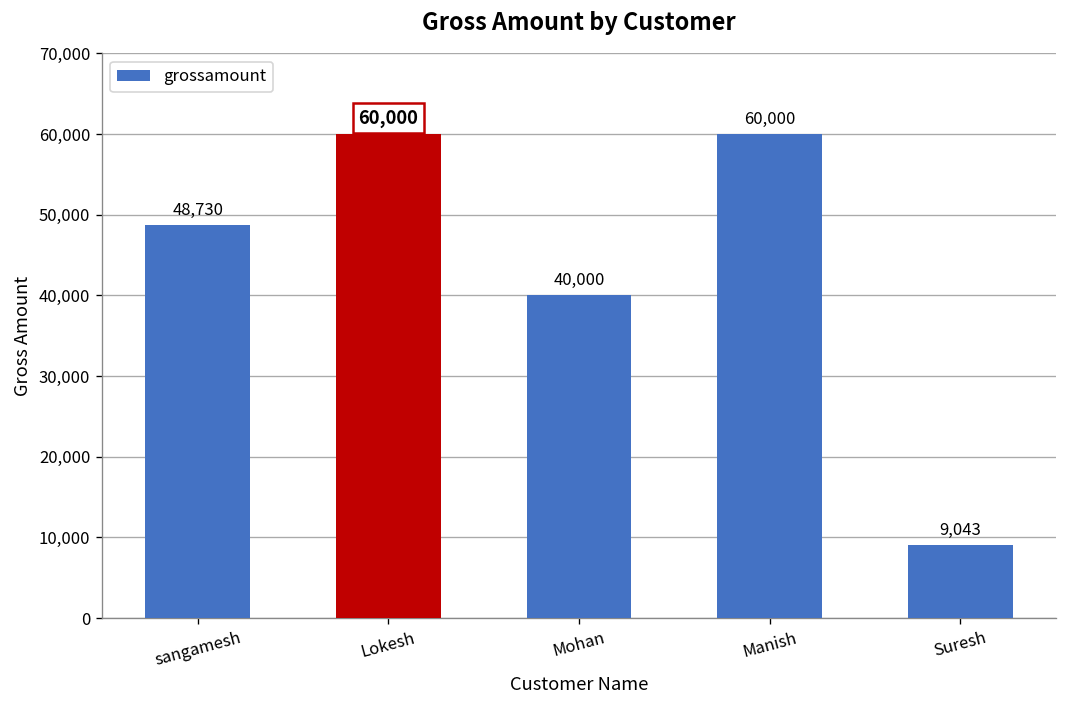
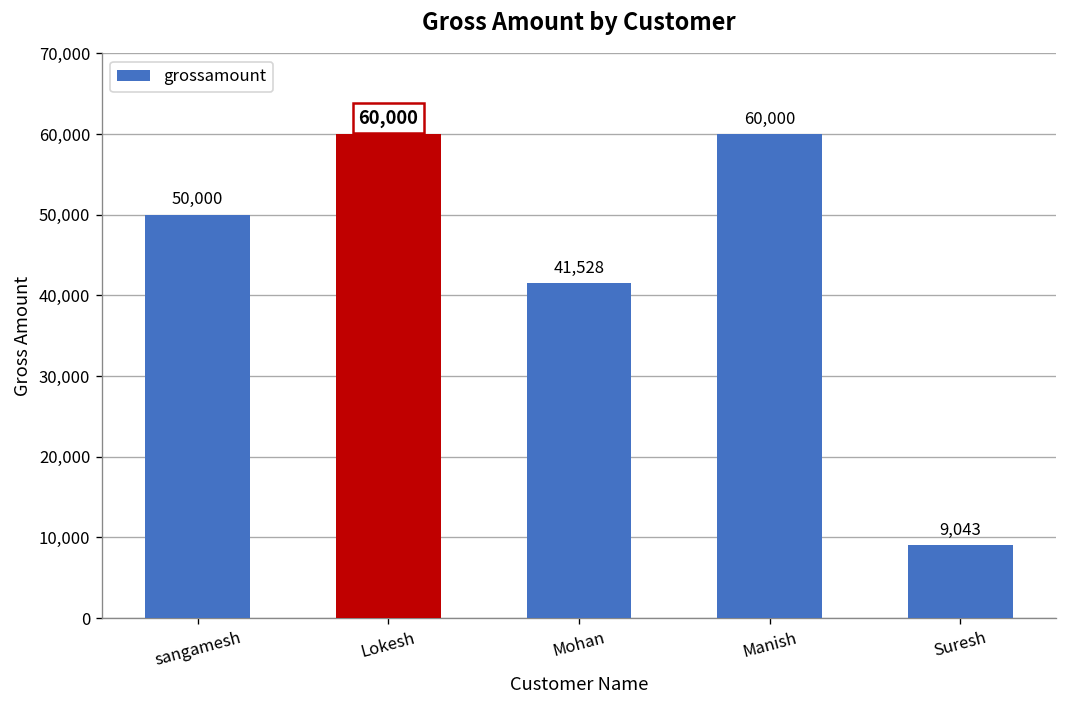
  {
-   "sangamesh": "48,730",
-   "Mohan": "40,000",
+   "sangamesh": "50,000",
+   "Mohan": "41,528",
    "Manish": "60,000",
    "Suresh": "9,043"
  }
